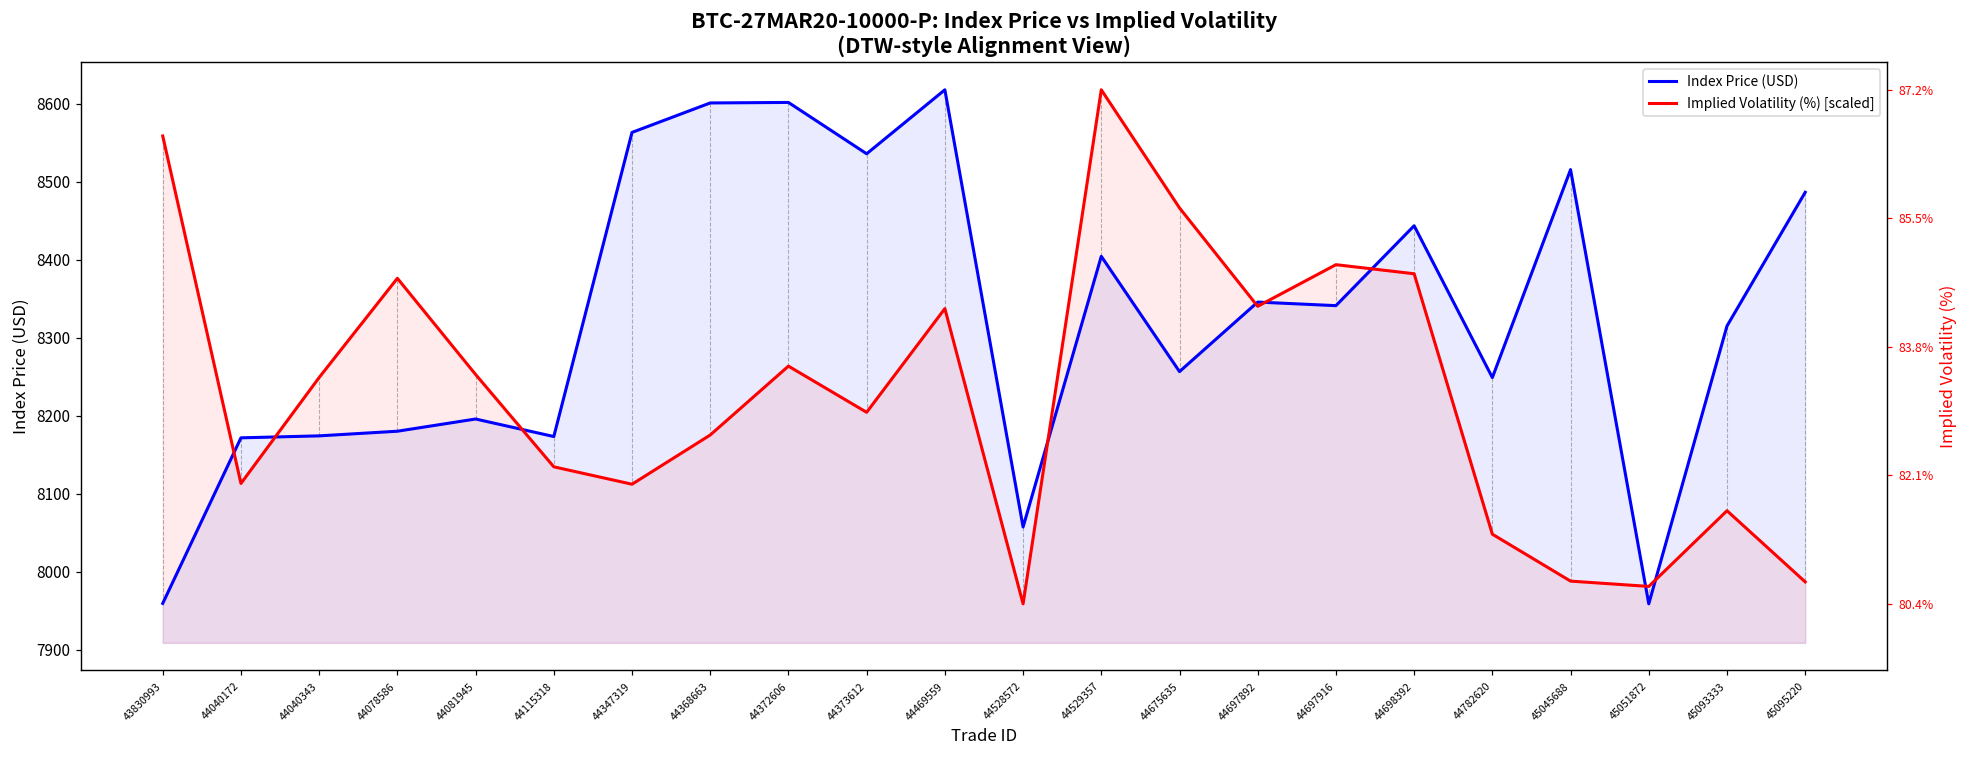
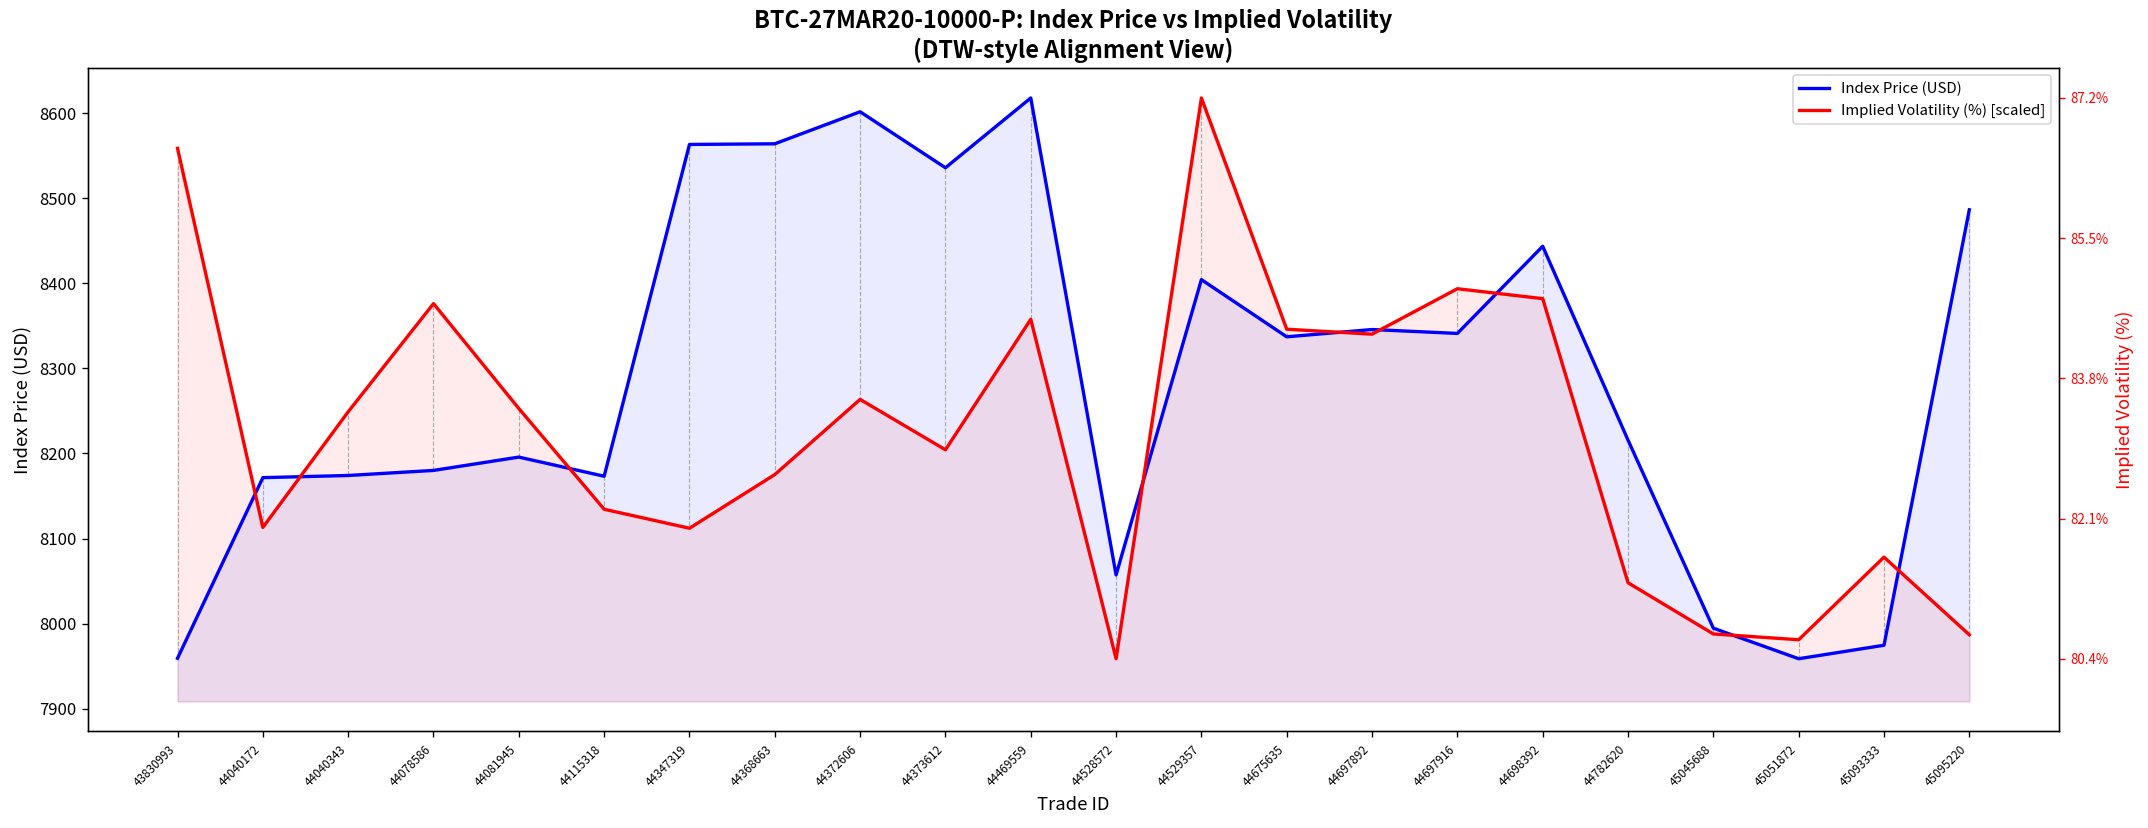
  {
    "Index Price (USD)": {
-     "44368663": 8600,
-     "44675635": 8260,
-     "44782620": 8250,
-     "45045688": 8520,
-     "45093333": 8320
+     "44368663": 8560,
+     "44675635": 8340,
+     "44782620": 8220,
+     "45045688": 7990,
+     "45093333": 7970
    },
    "Implied Volatility (%) [scaled]": {
-     "44469559": 8340,
-     "44675635": 8470
+     "44469559": 8360,
+     "44675635": 8350
    }
  }
